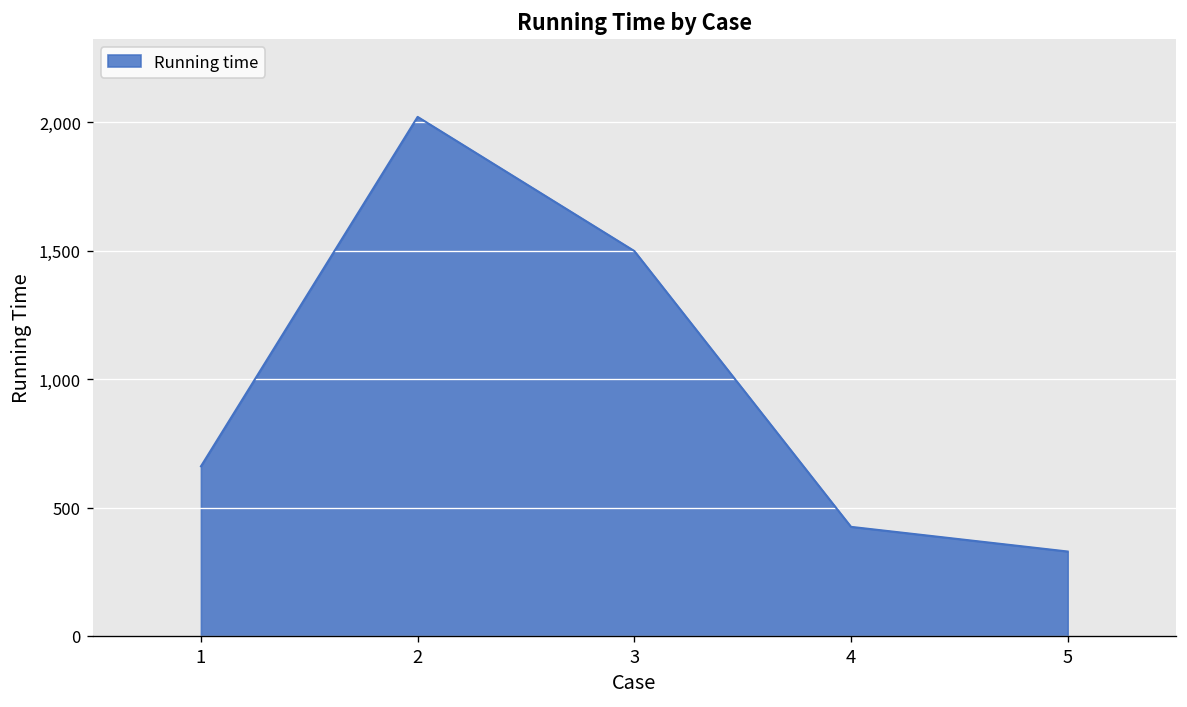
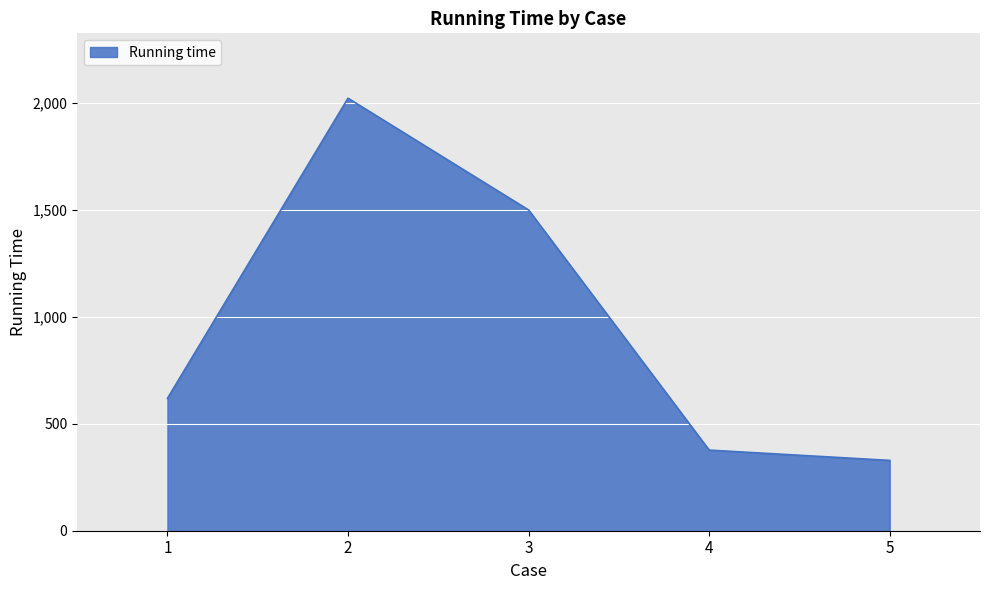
  {
-   "1": "660",
+   "1": "620",
    "2": "2,020",
    "3": "1,500",
-   "4": "420",
+   "4": "380",
    "5": "330"
  }
